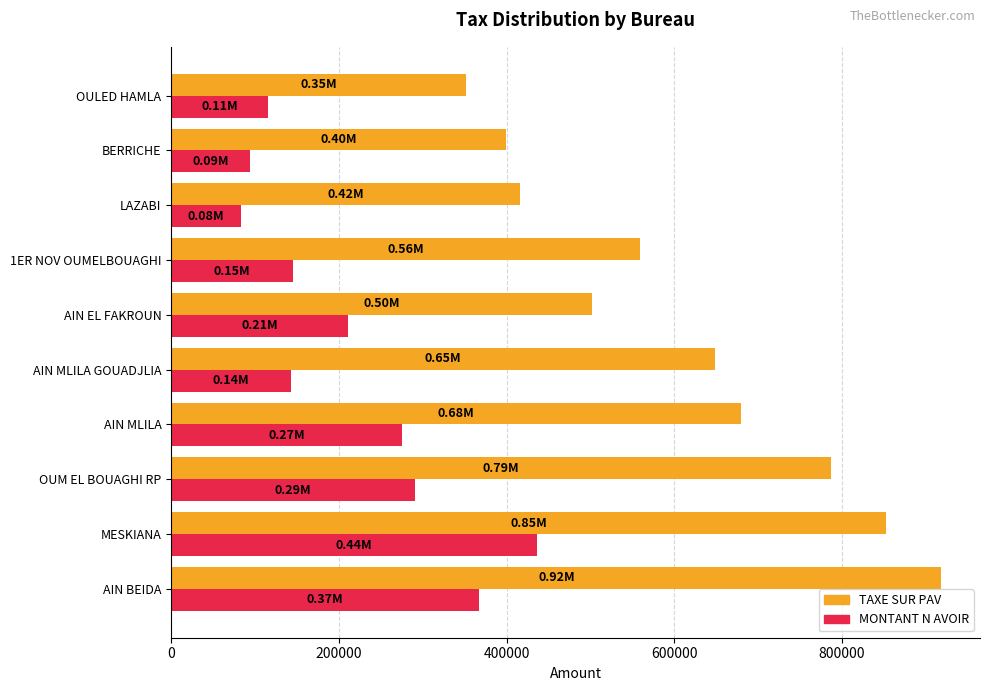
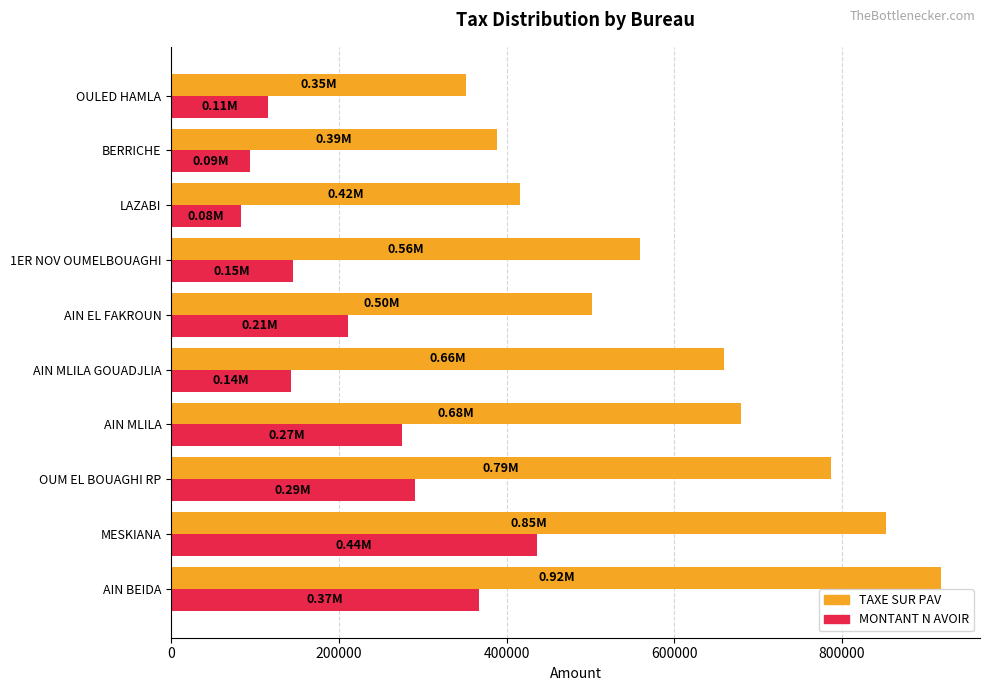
  {
    "TAXE SUR PAV": {
      "OULED HAMLA": "0.35M",
-     "BERRICHE": "0.40M",
+     "BERRICHE": "0.39M",
      "LAZABI": "0.42M",
      "1ER NOV OUMELBOUAGHI": "0.56M",
      "AIN EL FAKROUN": "0.50M",
-     "AIN MLILA GOUADJLIA": "0.65M",
+     "AIN MLILA GOUADJLIA": "0.66M",
      "AIN MLILA": "0.68M",
      "OUM EL BOUAGHI RP": "0.79M",
      "MESKIANA": "0.85M",
      "AIN BEIDA": "0.92M"
    },
    "MONTANT N AVOIR": {
      "OULED HAMLA": "0.11M",
      "BERRICHE": "0.09M",
      "LAZABI": "0.08M",
      "1ER NOV OUMELBOUAGHI": "0.15M",
      "AIN EL FAKROUN": "0.21M",
      "AIN MLILA GOUADJLIA": "0.14M",
      "AIN MLILA": "0.27M",
      "OUM EL BOUAGHI RP": "0.29M",
      "MESKIANA": "0.44M",
      "AIN BEIDA": "0.37M"
    }
  }
